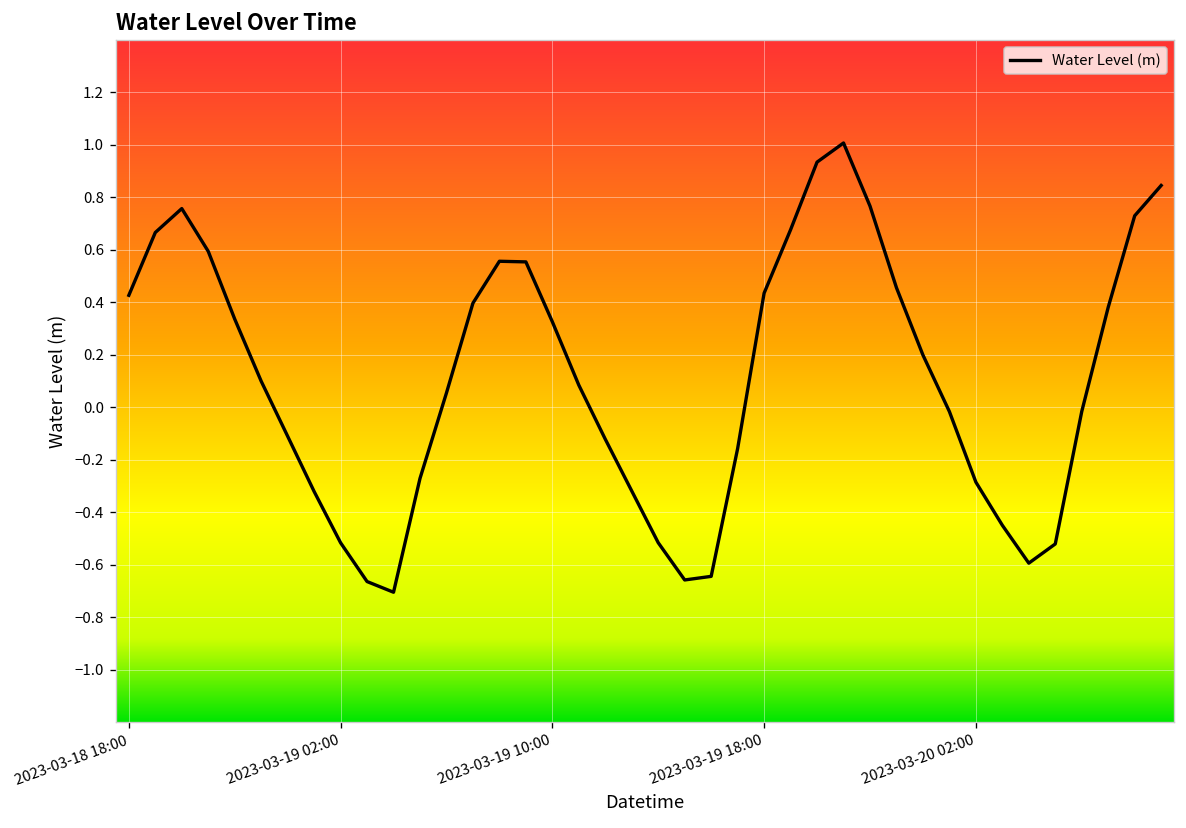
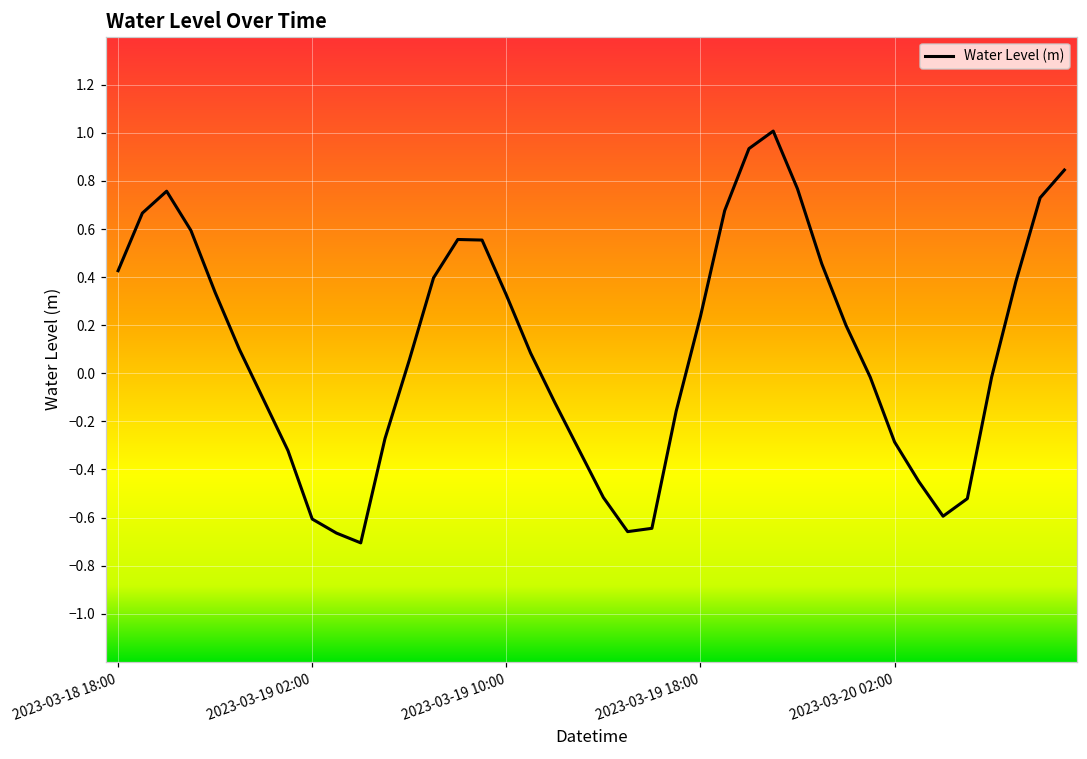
  {
    "2023-03-18 18:00": 0.43,
-   "2023-03-19 02:00": -0.52,
+   "2023-03-19 02:00": -0.61,
    "2023-03-19 10:00": 0.33,
-   "2023-03-19 18:00": 0.43,
+   "2023-03-19 18:00": 0.24,
    "2023-03-20 02:00": -0.29
  }
